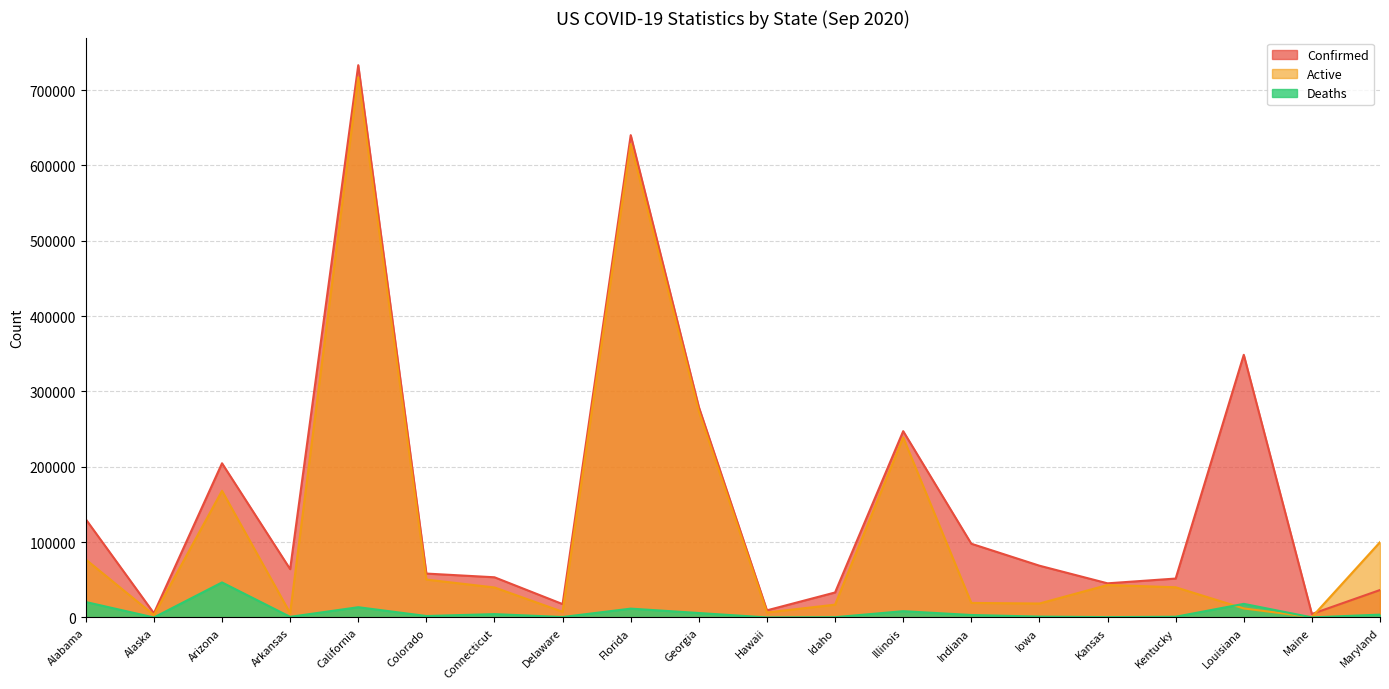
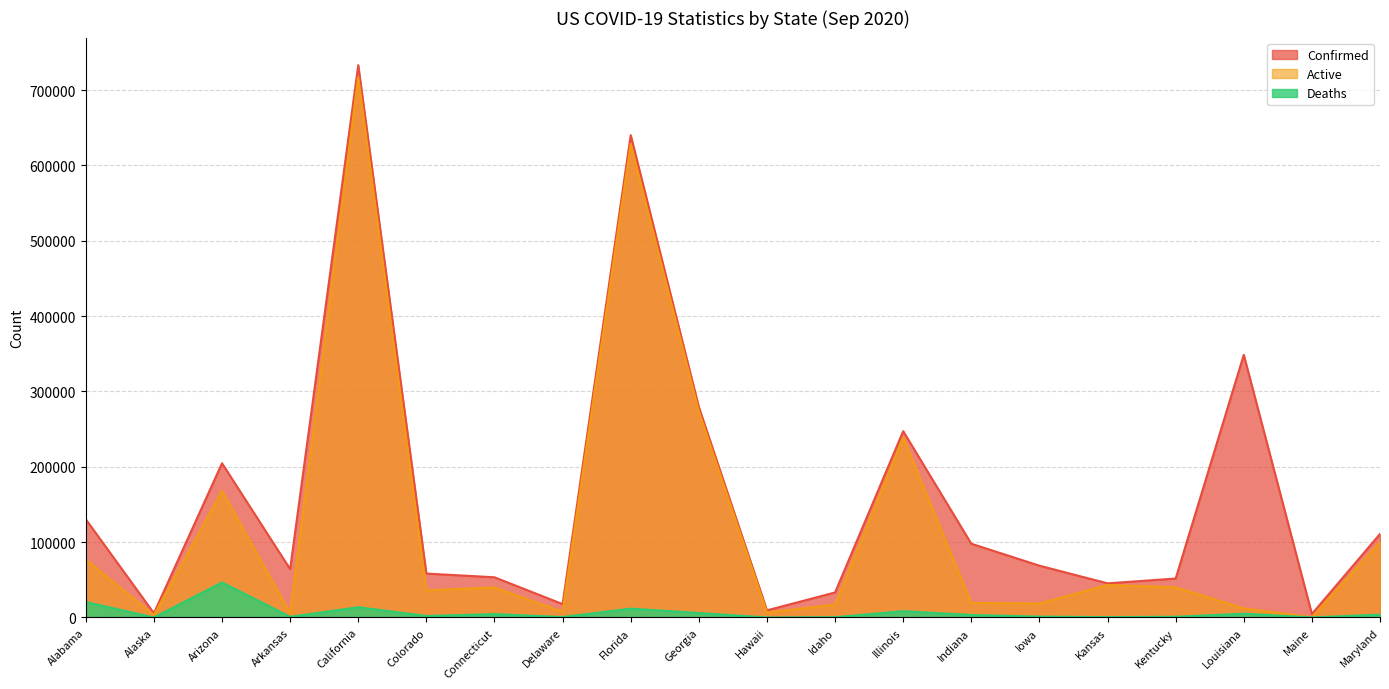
  {
    "Confirmed": {
      "Alabama": 130000,
      "Arizona": 200000,
      "Arkansas": 60000,
      "California": 730000,
      "Colorado": 60000,
      "Connecticut": 50000,
      "Delaware": 20000,
      "Florida": 640000,
      "Georgia": 280000,
      "Idaho": 30000,
      "Illinois": 250000,
      "Indiana": 100000,
      "Iowa": 70000,
      "Kentucky": 50000,
      "Louisiana": 350000,
      "Maine": 0,
-     "Maryland": 40000
+     "Maryland": 110000
    },
    "Active": {
      "Alabama": 80000,
      "Arizona": 170000,
      "Arkansas": 10000,
      "California": 720000,
-     "Colorado": 50000,
+     "Colorado": 40000,
      "Connecticut": 40000,
      "Delaware": 10000,
      "Florida": 630000,
      "Georgia": 270000,
      "Idaho": 20000,
      "Illinois": 240000,
      "Indiana": 20000,
      "Iowa": 20000,
      "Kentucky": 40000,
      "Louisiana": 10000,
      "Maryland": 100000
    },
    "Deaths": {
      "Alabama": 20000,
      "Arizona": 50000,
      "Arkansas": 0,
      "California": 10000,
      "Colorado": 0,
      "Connecticut": 0,
      "Delaware": 0,
      "Florida": 10000,
      "Georgia": 10000,
      "Hawaii": 0,
      "Idaho": 0,
      "Illinois": 10000,
      "Indiana": 0,
      "Iowa": 0,
      "Kansas": 0,
      "Kentucky": 0,
-     "Louisiana": 20000,
+     "Louisiana": 10000,
      "Maryland": 0
    }
  }
